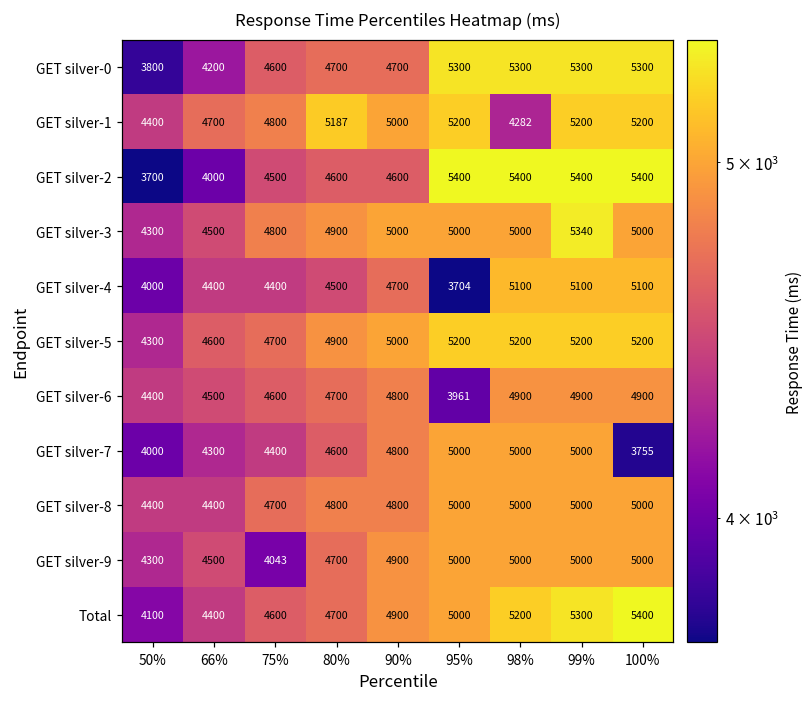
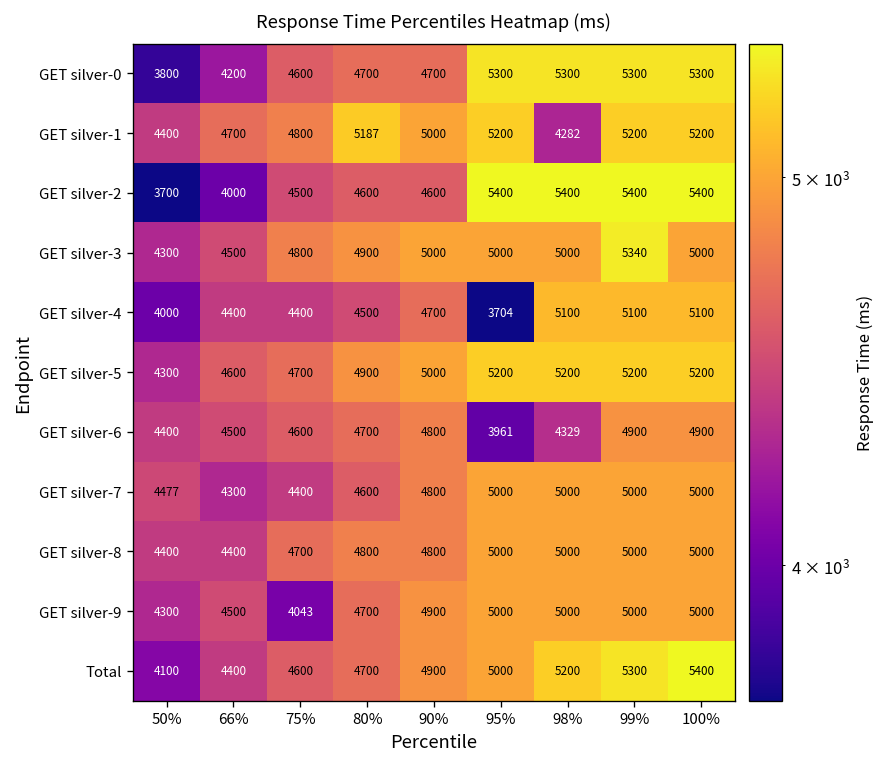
  {
    "GET silver-0": {
      "50%": 3800,
      "66%": 4200,
      "75%": 4600,
      "80%": 4700,
      "90%": 4700,
      "95%": 5300,
      "98%": 5300,
      "99%": 5300,
      "100%": 5300
    },
    "GET silver-1": {
      "50%": 4400,
      "66%": 4700,
      "75%": 4800,
      "80%": 5187,
      "90%": 5000,
      "95%": 5200,
      "98%": 4282,
      "99%": 5200,
      "100%": 5200
    },
    "GET silver-2": {
      "50%": 3700,
      "66%": 4000,
      "75%": 4500,
      "80%": 4600,
      "90%": 4600,
      "95%": 5400,
      "98%": 5400,
      "99%": 5400,
      "100%": 5400
    },
    "GET silver-3": {
      "50%": 4300,
      "66%": 4500,
      "75%": 4800,
      "80%": 4900,
      "90%": 5000,
      "95%": 5000,
      "98%": 5000,
      "99%": 5340,
      "100%": 5000
    },
    "GET silver-4": {
      "50%": 4000,
      "66%": 4400,
      "75%": 4400,
      "80%": 4500,
      "90%": 4700,
      "95%": 3704,
      "98%": 5100,
      "99%": 5100,
      "100%": 5100
    },
    "GET silver-5": {
      "50%": 4300,
      "66%": 4600,
      "75%": 4700,
      "80%": 4900,
      "90%": 5000,
      "95%": 5200,
      "98%": 5200,
      "99%": 5200,
      "100%": 5200
    },
    "GET silver-6": {
      "50%": 4400,
      "66%": 4500,
      "75%": 4600,
      "80%": 4700,
      "90%": 4800,
      "95%": 3961,
-     "98%": 4900,
+     "98%": 4329,
      "99%": 4900,
      "100%": 4900
    },
    "GET silver-7": {
-     "50%": 4000,
+     "50%": 4477,
      "66%": 4300,
      "75%": 4400,
      "80%": 4600,
      "90%": 4800,
      "95%": 5000,
      "98%": 5000,
      "99%": 5000,
-     "100%": 3755
+     "100%": 5000
    },
    "GET silver-8": {
      "50%": 4400,
      "66%": 4400,
      "75%": 4700,
      "80%": 4800,
      "90%": 4800,
      "95%": 5000,
      "98%": 5000,
      "99%": 5000,
      "100%": 5000
    },
    "GET silver-9": {
      "50%": 4300,
      "66%": 4500,
      "75%": 4043,
      "80%": 4700,
      "90%": 4900,
      "95%": 5000,
      "98%": 5000,
      "99%": 5000,
      "100%": 5000
    },
    "Total": {
      "50%": 4100,
      "66%": 4400,
      "75%": 4600,
      "80%": 4700,
      "90%": 4900,
      "95%": 5000,
      "98%": 5200,
      "99%": 5300,
      "100%": 5400
    }
  }
